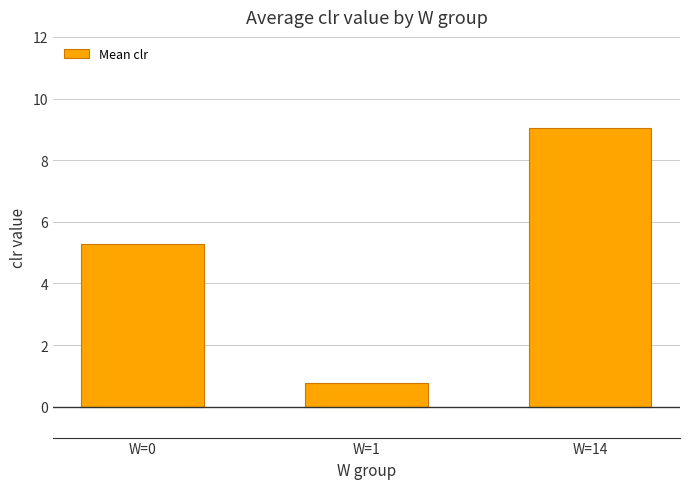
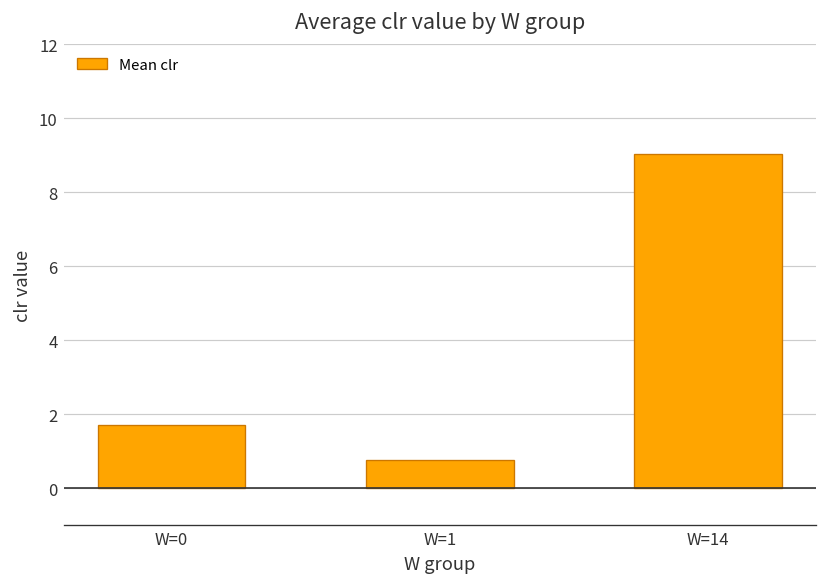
  {
-   "W=0": 5.3,
+   "W=0": 1.7,
    "W=1": 0.8,
    "W=14": 9.1
  }
